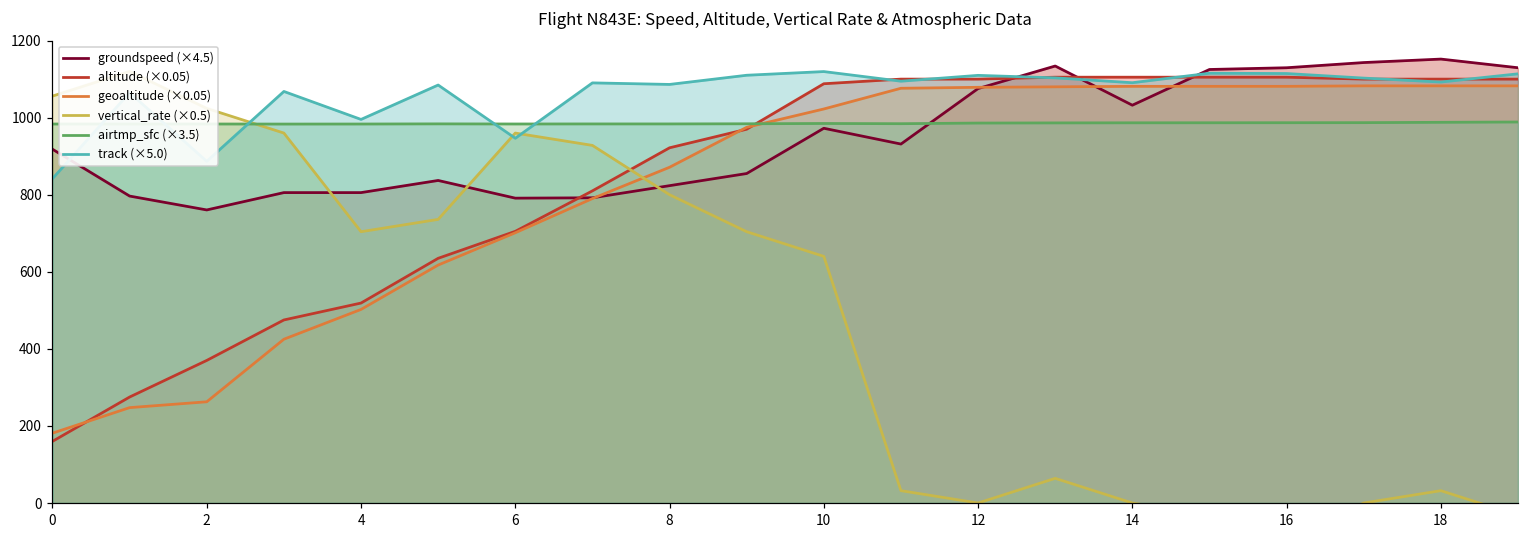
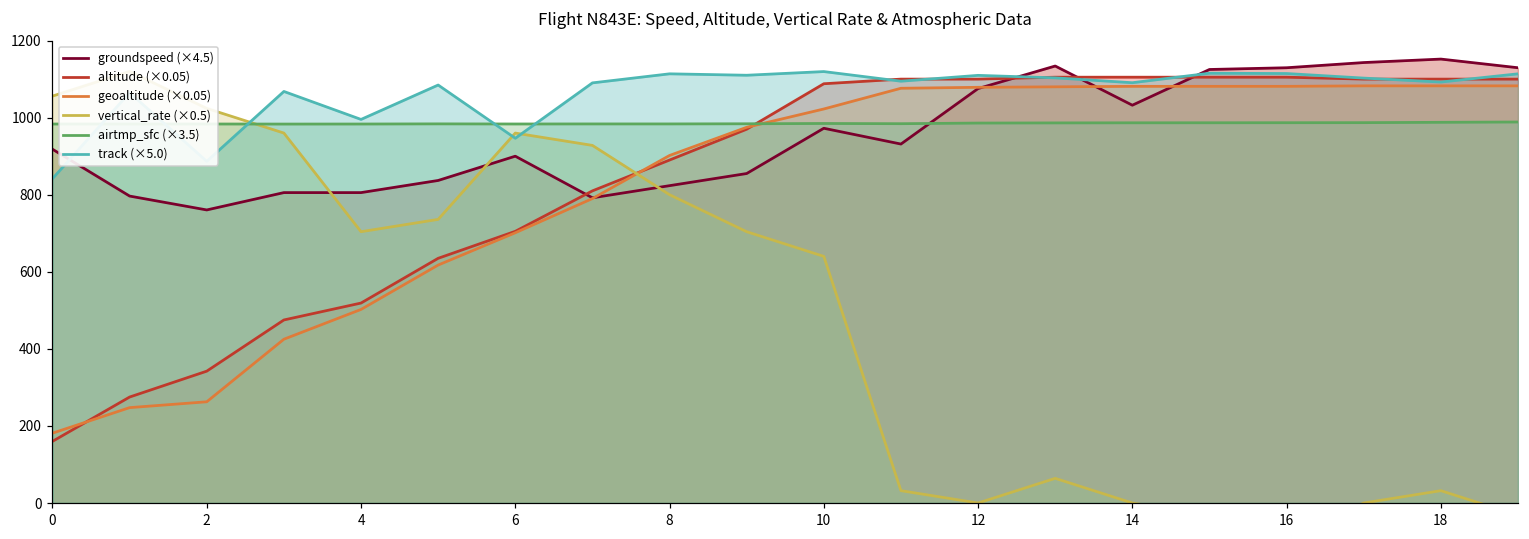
  {
    "groundspeed (×4.5)": {
      "0": 920,
      "2": 760,
      "4": 810,
-     "6": 790,
+     "6": 900,
      "8": 820,
      "10": 970,
      "14": 1030,
      "16": 1130,
      "18": 1150
    },
    "altitude (×0.05)": {
      "0": 160,
-     "2": 370,
+     "2": 340,
      "4": 520,
-     "8": 920,
+     "8": 890,
      "10": 1090,
      "12": 1100,
      "14": 1110,
      "16": 1110,
      "18": 1100
    },
    "geoaltitude (×0.05)": {
      "0": 180,
      "2": 260,
      "4": 500,
-     "8": 870,
+     "8": 900,
      "10": 1020,
      "14": 1080,
      "16": 1080,
      "18": 1080
    },
    "airtmp_sfc (×3.5)": {
      "0": 980,
      "4": 980,
      "6": 980,
      "8": 980,
      "10": 980,
      "12": 990,
      "14": 990,
      "16": 990,
      "18": 990
    },
    "track (×5.0)": {
      "0": 840,
      "2": 890,
      "4": 1000,
      "6": 950,
-     "8": 1090,
+     "8": 1110,
      "10": 1120,
      "12": 1110,
      "14": 1090,
      "16": 1110,
      "18": 1090
    }
  }
